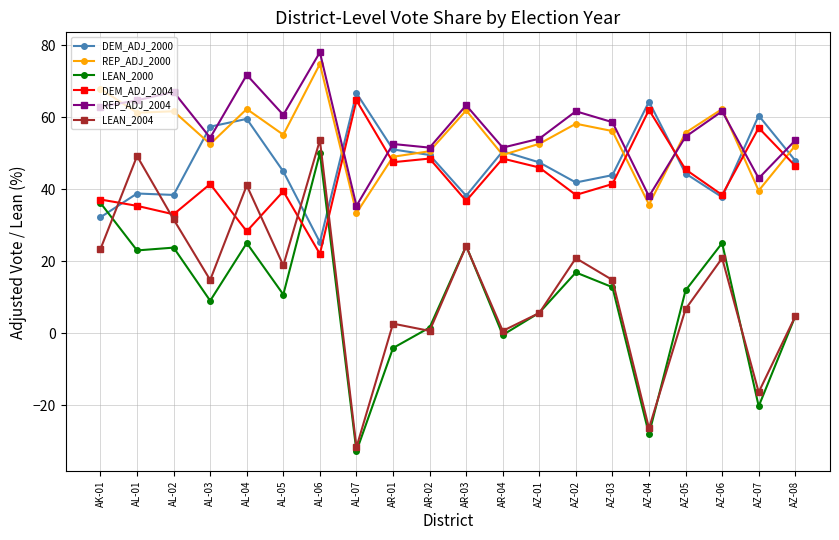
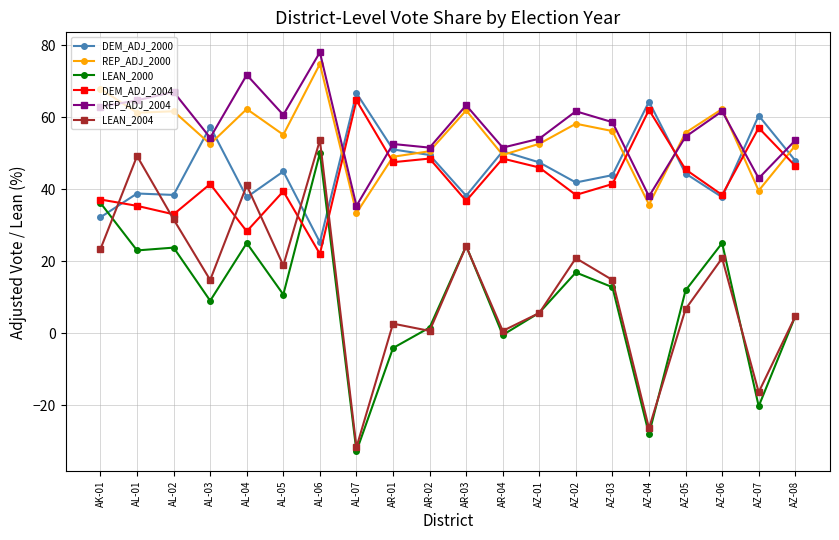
  {
    "DEM_ADJ_2000": {
      "AK-01": 32,
      "AL-01": 39,
      "AL-02": 38,
      "AL-03": 57,
-     "AL-04": 60,
+     "AL-04": 38,
      "AL-05": 45,
      "AL-06": 25,
      "AL-07": 67,
      "AR-01": 51,
      "AR-02": 49,
      "AR-03": 38,
      "AR-04": 51,
      "AZ-01": 47,
      "AZ-02": 42,
      "AZ-03": 44,
      "AZ-04": 64,
      "AZ-05": 44,
      "AZ-07": 60,
      "AZ-08": 48
    },
    "REP_ADJ_2000": {
      "AL-03": 53,
      "AL-04": 62,
      "AL-05": 55,
      "AL-06": 75,
      "AL-07": 33,
      "AR-01": 49,
      "AR-02": 51,
      "AR-03": 62,
      "AR-04": 49,
      "AZ-01": 53,
      "AZ-02": 58,
      "AZ-03": 56,
      "AZ-04": 36,
      "AZ-05": 56,
      "AZ-07": 40,
      "AZ-08": 52
    },
    "LEAN_2000": {
      "AK-01": 36,
      "AL-01": 23,
      "AL-02": 24,
      "AL-03": 9,
      "AL-04": 25,
      "AL-05": 11,
      "AL-06": 50,
      "AL-07": -33,
      "AR-01": -4,
      "AR-02": 2,
      "AR-04": -1,
      "AZ-02": 17,
      "AZ-03": 13,
      "AZ-04": -28,
      "AZ-05": 12,
      "AZ-06": 25,
      "AZ-07": -20
    },
    "DEM_ADJ_2004": {
      "AK-01": 37,
      "AL-01": 35,
      "AL-02": 33,
      "AL-03": 41,
      "AL-04": 28,
      "AL-05": 39,
      "AL-06": 22,
      "AL-07": 65,
      "AR-01": 47,
      "AR-02": 48,
      "AR-03": 37,
      "AR-04": 48,
      "AZ-01": 46,
      "AZ-02": 38,
      "AZ-03": 41,
      "AZ-04": 62,
      "AZ-05": 45,
      "AZ-07": 57,
      "AZ-08": 46
    },
    "REP_ADJ_2004": {
      "AL-03": 54,
      "AL-04": 72,
      "AL-05": 61,
      "AL-06": 78,
      "AL-07": 35,
      "AR-01": 53,
      "AR-02": 52,
      "AR-03": 63,
      "AR-04": 52,
      "AZ-01": 54,
      "AZ-02": 62,
      "AZ-03": 59,
      "AZ-04": 38,
      "AZ-05": 55,
      "AZ-07": 43,
      "AZ-08": 54
    },
    "LEAN_2004": {
      "AK-01": 23,
      "AL-01": 49,
      "AL-02": 32,
      "AL-03": 15,
      "AL-04": 41,
      "AL-05": 19,
      "AL-06": 54,
      "AL-07": -32,
      "AR-01": 3,
      "AR-02": 1,
      "AR-04": 1,
      "AZ-02": 21,
      "AZ-03": 15,
      "AZ-04": -26,
      "AZ-05": 7,
      "AZ-06": 21,
      "AZ-07": -16
    }
  }
